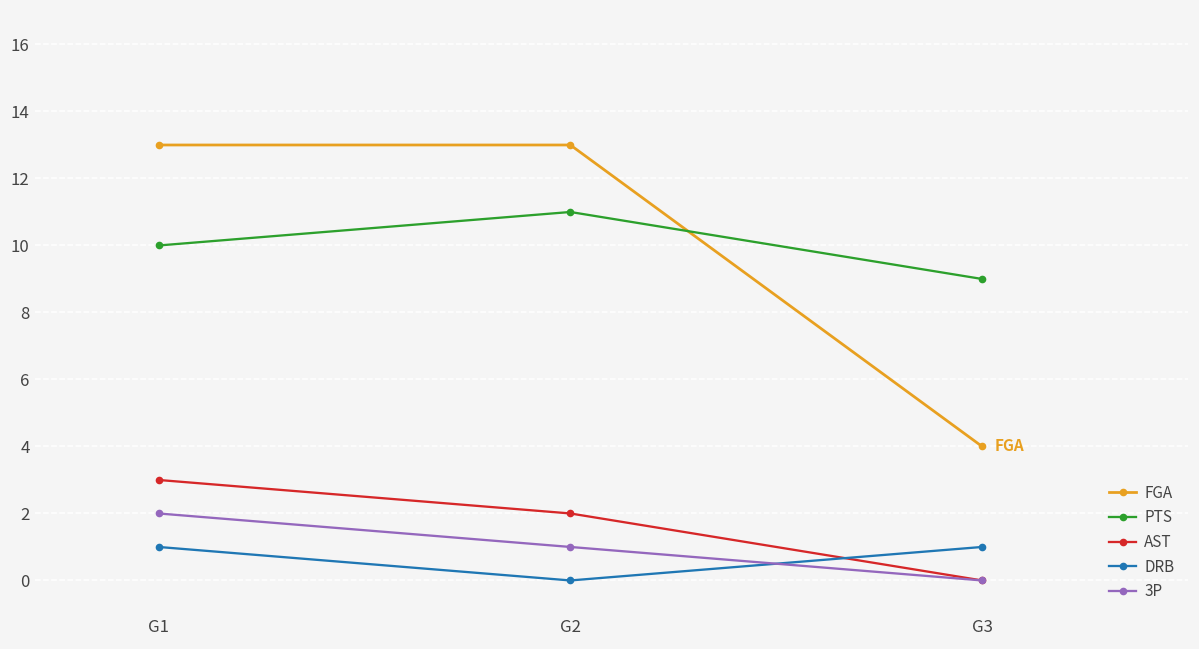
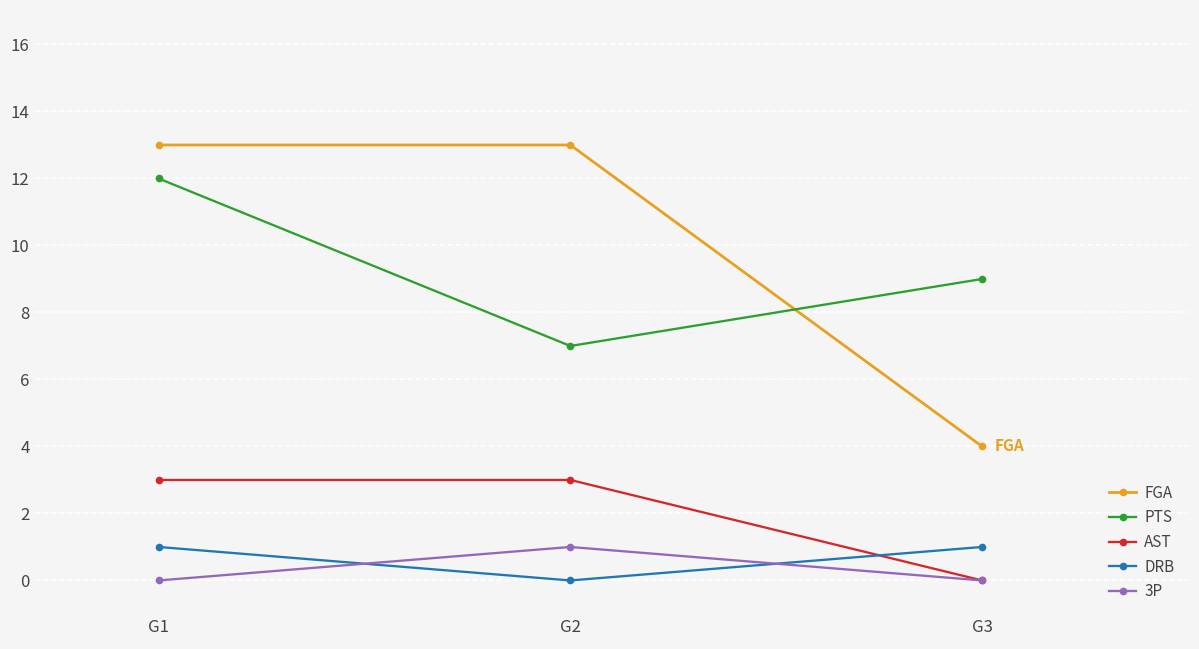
  {
    "FGA": {
      "G1": 13,
      "G2": 13,
      "G3": 4
    },
    "PTS": {
-     "G1": 10,
-     "G2": 11,
+     "G1": 12,
+     "G2": 7,
      "G3": 9
    },
    "AST": {
      "G1": 3,
-     "G2": 2
+     "G2": 3
    },
    "DRB": {
      "G1": 1,
      "G2": 0,
      "G3": 1
    },
    "3P": {
-     "G1": 2,
+     "G1": 0,
      "G2": 1
    }
  }
